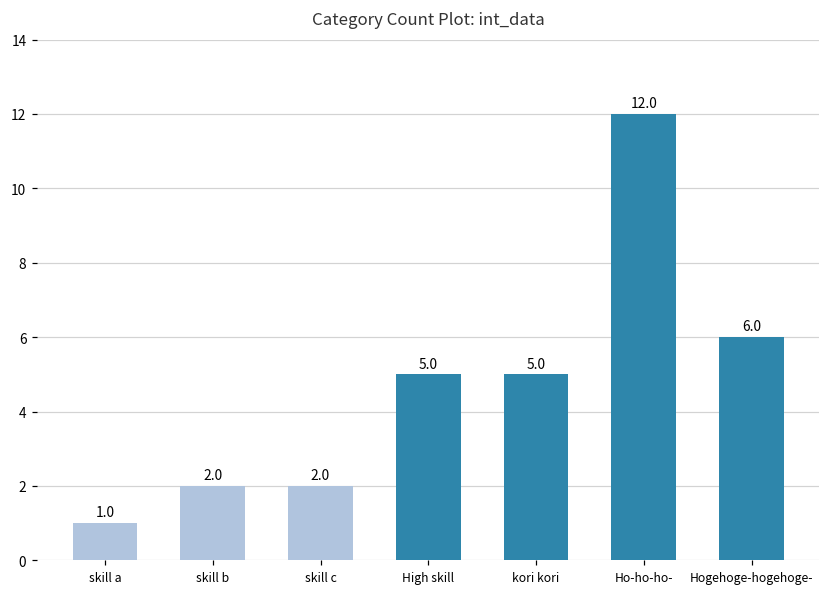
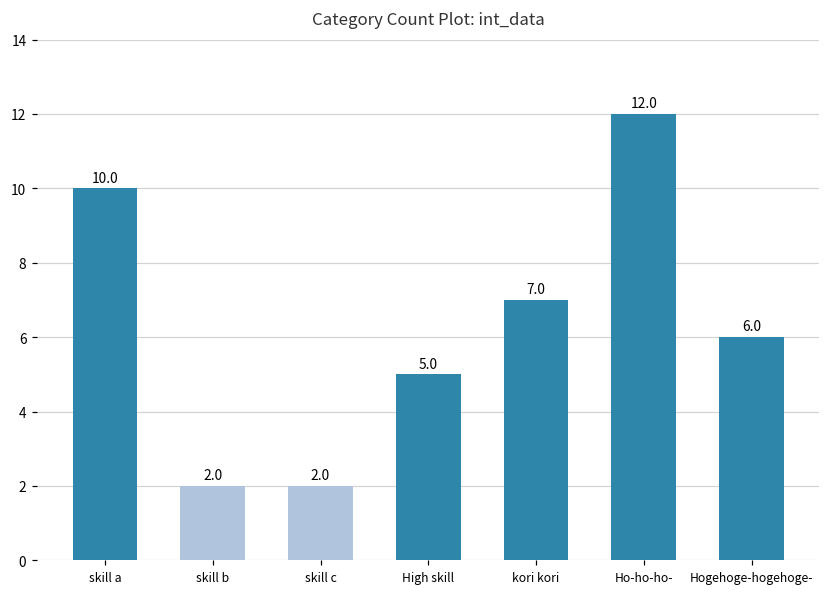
  {
-   "skill a": 1.0,
+   "skill a": 10.0,
    "skill b": 2.0,
    "skill c": 2.0,
    "High skill": 5.0,
-   "kori kori": 5.0,
+   "kori kori": 7.0,
    "Ho-ho-ho-": 12.0,
    "Hogehoge-hogehoge-": 6.0
  }
